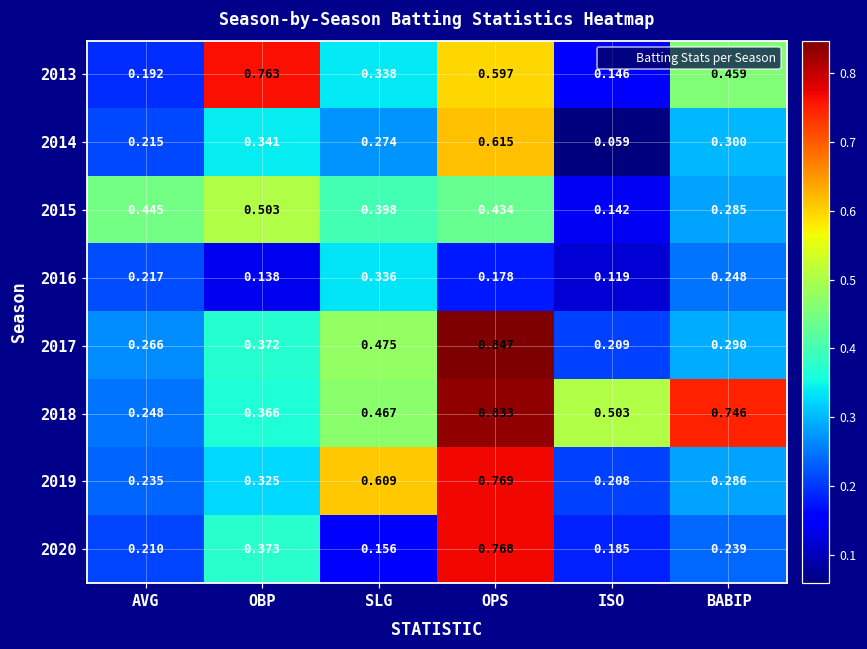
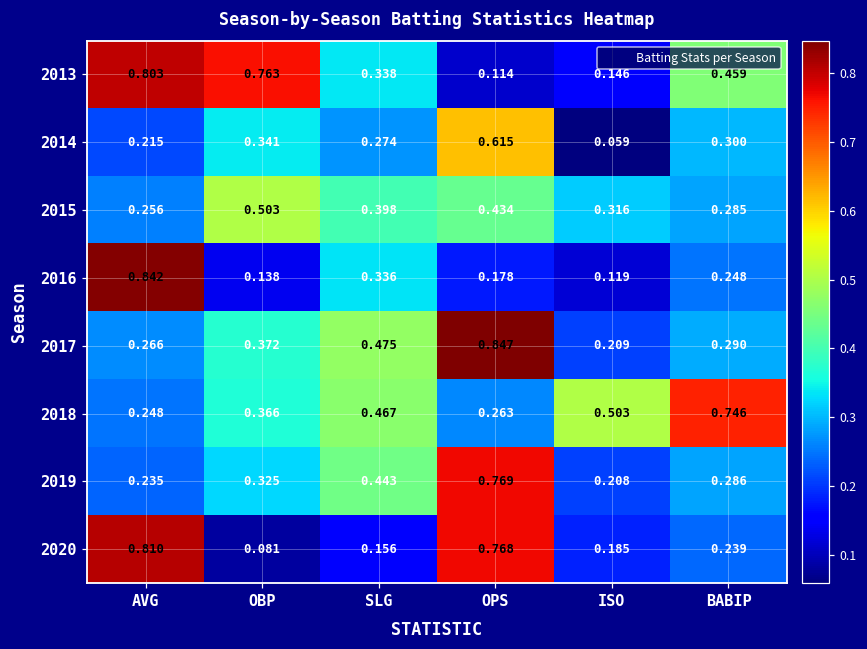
  {
    "2013": {
-     "AVG": 0.192,
+     "AVG": 0.803,
      "OBP": 0.763,
      "SLG": 0.338,
-     "OPS": 0.597,
+     "OPS": 0.114,
      "ISO": 0.146,
      "BABIP": 0.459
    },
    "2014": {
      "AVG": 0.215,
      "OBP": 0.341,
      "SLG": 0.274,
      "OPS": 0.615,
      "ISO": 0.059,
      "BABIP": 0.300
    },
    "2015": {
-     "AVG": 0.445,
+     "AVG": 0.256,
      "OBP": 0.503,
      "SLG": 0.398,
      "OPS": 0.434,
-     "ISO": 0.142,
+     "ISO": 0.316,
      "BABIP": 0.285
    },
    "2016": {
-     "AVG": 0.217,
+     "AVG": 0.842,
      "OBP": 0.138,
      "SLG": 0.336,
      "OPS": 0.178,
      "ISO": 0.119,
      "BABIP": 0.248
    },
    "2017": {
      "AVG": 0.266,
      "OBP": 0.372,
      "SLG": 0.475,
      "OPS": 0.847,
      "ISO": 0.209,
      "BABIP": 0.290
    },
    "2018": {
      "AVG": 0.248,
      "OBP": 0.366,
      "SLG": 0.467,
-     "OPS": 0.833,
+     "OPS": 0.263,
      "ISO": 0.503,
      "BABIP": 0.746
    },
    "2019": {
      "AVG": 0.235,
      "OBP": 0.325,
-     "SLG": 0.609,
+     "SLG": 0.443,
      "OPS": 0.769,
      "ISO": 0.208,
      "BABIP": 0.286
    },
    "2020": {
-     "AVG": 0.210,
-     "OBP": 0.373,
+     "AVG": 0.810,
+     "OBP": 0.081,
      "SLG": 0.156,
      "OPS": 0.768,
      "ISO": 0.185,
      "BABIP": 0.239
    }
  }
